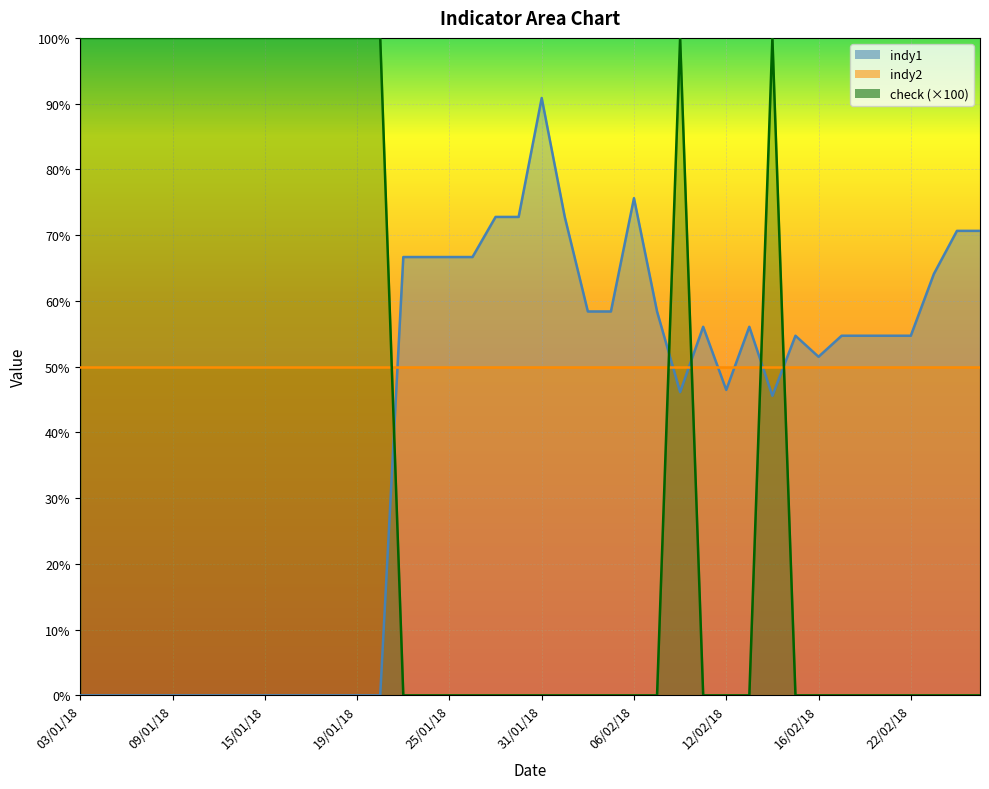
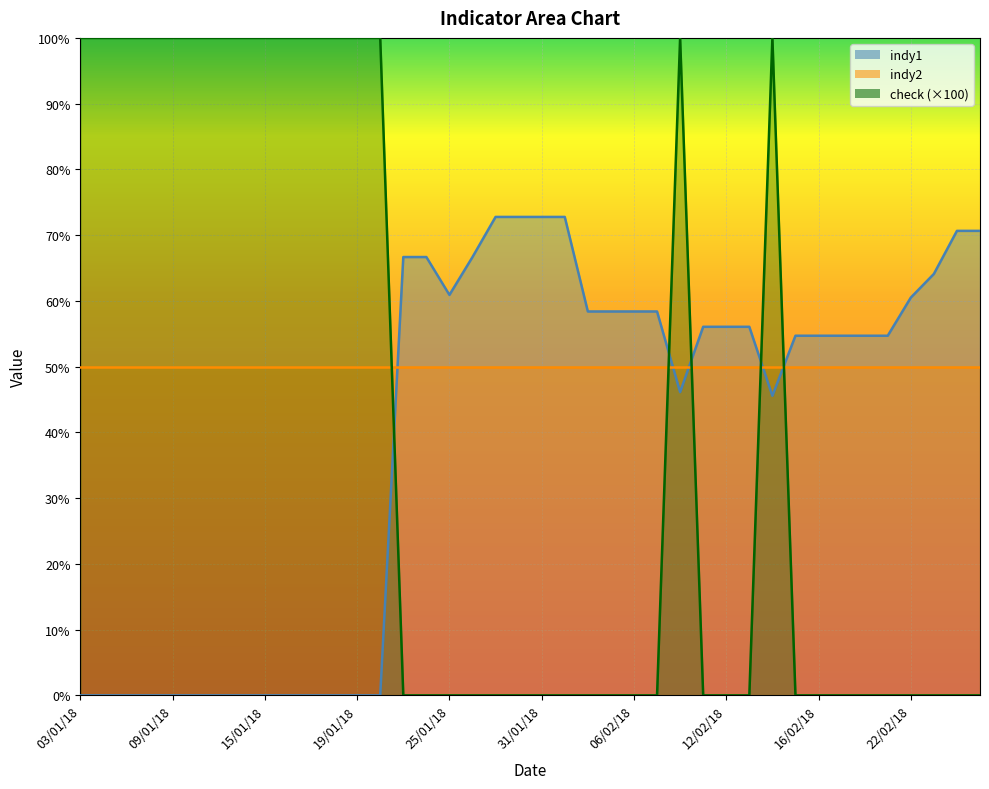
  {
    "indy1": {
      "03/01/18": "0%",
      "09/01/18": "0%",
      "15/01/18": "0%",
      "19/01/18": "0%",
-     "25/01/18": "67%",
-     "31/01/18": "91%",
-     "06/02/18": "76%",
-     "12/02/18": "46%",
-     "16/02/18": "52%",
-     "22/02/18": "55%"
+     "25/01/18": "61%",
+     "31/01/18": "73%",
+     "06/02/18": "58%",
+     "12/02/18": "56%",
+     "16/02/18": "55%",
+     "22/02/18": "61%"
    },
    "indy2": {
      "03/01/18": "50%",
      "09/01/18": "50%",
      "15/01/18": "50%",
      "19/01/18": "50%",
      "25/01/18": "50%",
      "31/01/18": "50%",
      "06/02/18": "50%",
      "12/02/18": "50%",
      "16/02/18": "50%",
      "22/02/18": "50%"
    },
    "check (×100)": {
      "03/01/18": "100%",
      "09/01/18": "100%",
      "15/01/18": "100%",
      "19/01/18": "100%",
      "25/01/18": "0%",
      "31/01/18": "0%",
      "06/02/18": "0%",
      "12/02/18": "0%",
      "16/02/18": "0%",
      "22/02/18": "0%"
    }
  }
